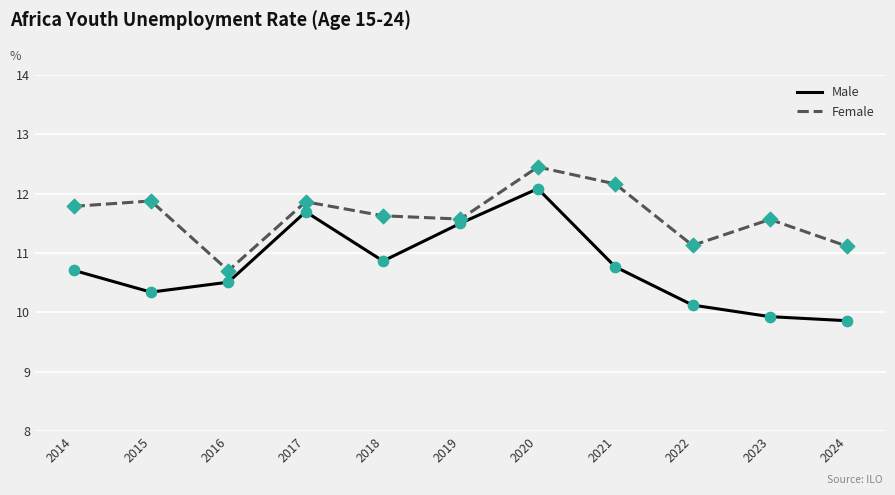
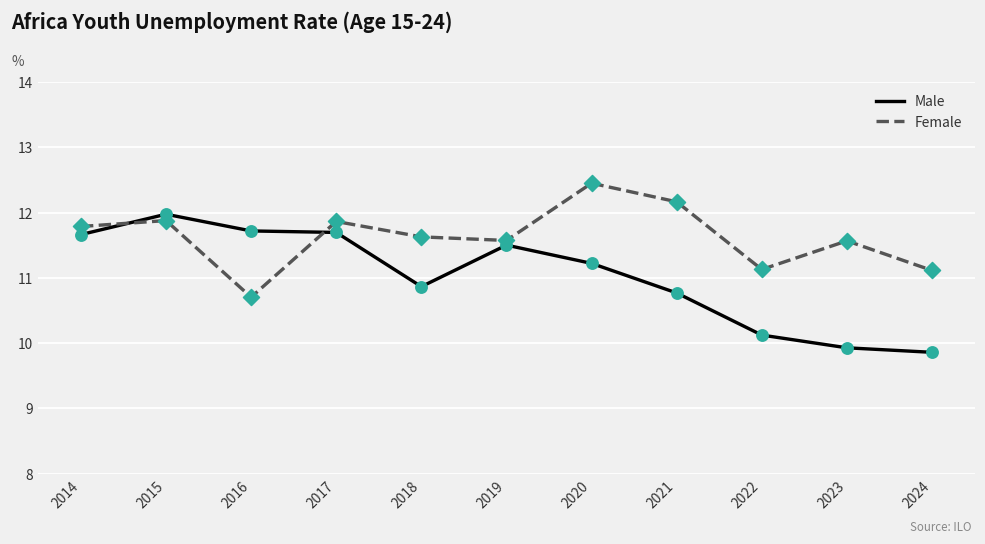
  {
    "Male": {
-     "2014": 10.7,
-     "2015": 10.3,
-     "2016": 10.5,
+     "2014": 11.7,
+     "2015": 12.0,
+     "2016": 11.7,
      "2017": 11.7,
      "2018": 10.9,
      "2019": 11.5,
-     "2020": 12.1,
+     "2020": 11.2,
      "2021": 10.8,
      "2022": 10.1,
      "2023": 9.9,
      "2024": 9.9
    },
    "Female": {
      "2014": 11.8,
      "2015": 11.9,
      "2016": 10.7,
      "2017": 11.9,
      "2018": 11.6,
      "2019": 11.6,
      "2020": 12.5,
      "2021": 12.2,
      "2022": 11.1,
      "2023": 11.6,
      "2024": 11.1
    }
  }
